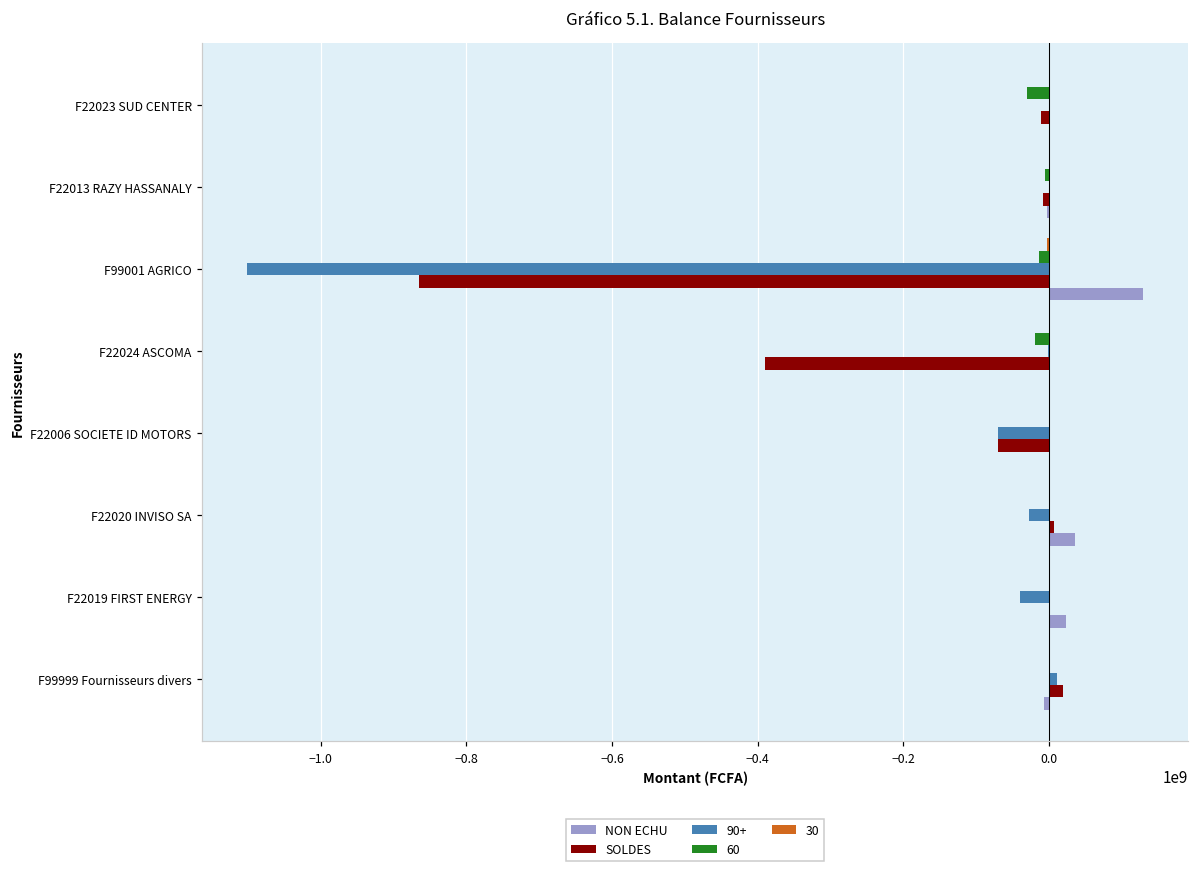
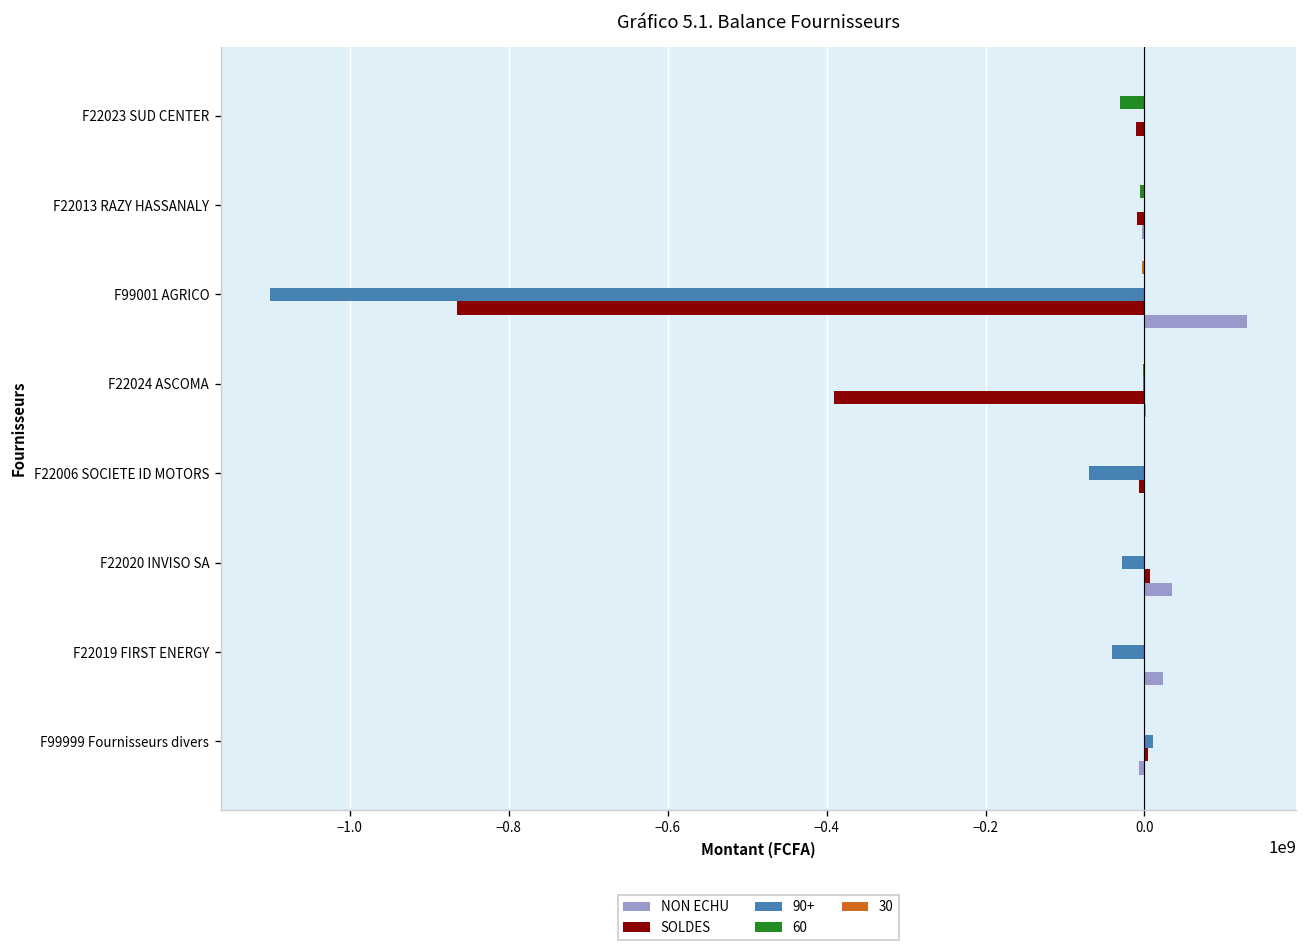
  {
    "NON ECHU": {
      "F22023 SUD CENTER": 0,
      "F99001 AGRICO": 130000000,
      "F22006 SOCIETE ID MOTORS": 0,
      "F22020 INVISO SA": 40000000,
      "F22019 FIRST ENERGY": 20000000,
      "F99999 Fournisseurs divers": -10000000
    },
    "SOLDES": {
      "F22023 SUD CENTER": -10000000,
      "F22013 RAZY HASSANALY": -10000000,
      "F99001 AGRICO": -870000000,
      "F22024 ASCOMA": -390000000,
-     "F22006 SOCIETE ID MOTORS": -70000000,
+     "F22006 SOCIETE ID MOTORS": -10000000,
      "F22020 INVISO SA": 10000000,
-     "F99999 Fournisseurs divers": 20000000
+     "F99999 Fournisseurs divers": 0
    },
    "90+": {
      "F22023 SUD CENTER": 0,
      "F22013 RAZY HASSANALY": 0,
      "F99001 AGRICO": -1100000000,
      "F22006 SOCIETE ID MOTORS": -70000000,
      "F22020 INVISO SA": -30000000,
      "F22019 FIRST ENERGY": -40000000,
      "F99999 Fournisseurs divers": 10000000
    },
    "60": {
      "F22023 SUD CENTER": -30000000,
      "F22013 RAZY HASSANALY": -10000000,
-     "F99001 AGRICO": -10000000,
-     "F22024 ASCOMA": -20000000,
+     "F99001 AGRICO": 0,
+     "F22024 ASCOMA": 0,
      "F22006 SOCIETE ID MOTORS": 0,
      "F22020 INVISO SA": 0,
      "F22019 FIRST ENERGY": 0,
      "F99999 Fournisseurs divers": 0
    },
    "30": {
      "F22023 SUD CENTER": 0,
      "F22013 RAZY HASSANALY": 0,
      "F22024 ASCOMA": 0,
      "F22006 SOCIETE ID MOTORS": 0,
      "F22020 INVISO SA": 0,
      "F22019 FIRST ENERGY": 0,
      "F99999 Fournisseurs divers": 0
    }
  }
